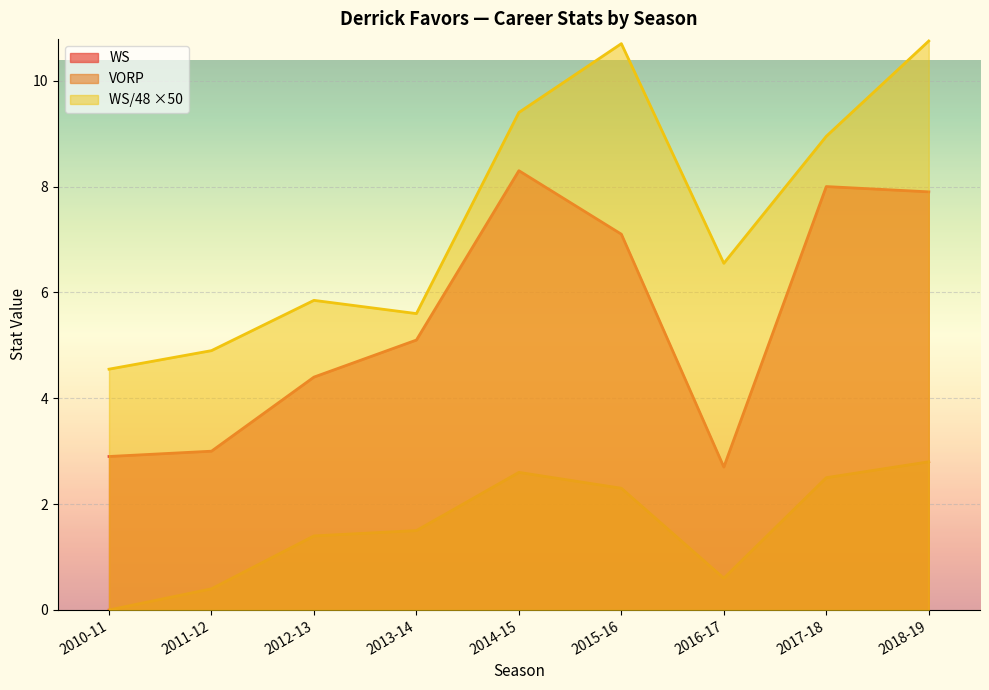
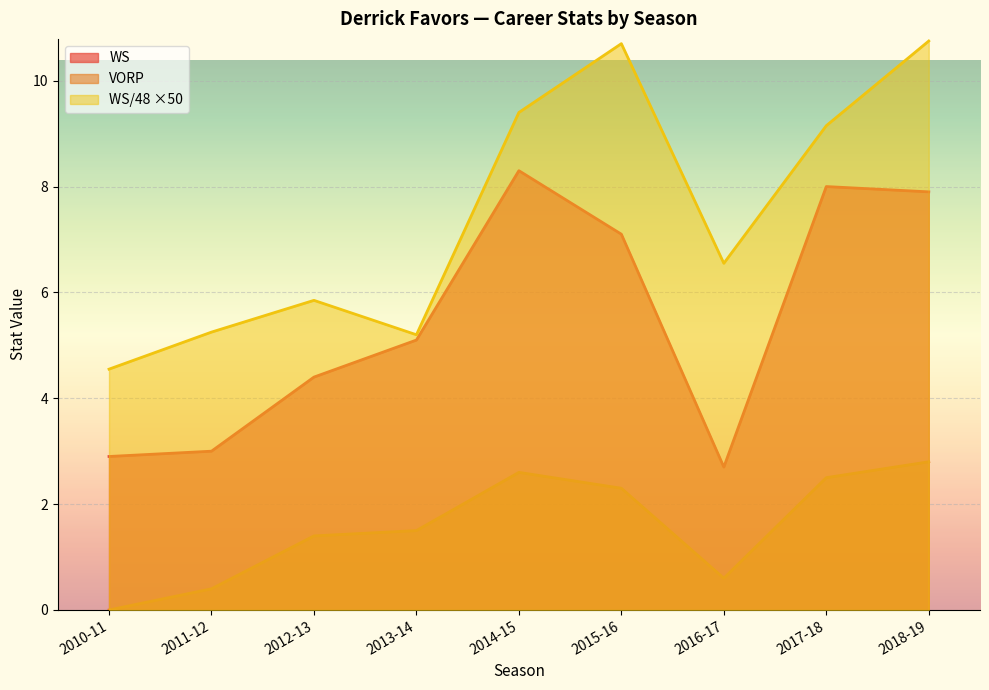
  {
    "WS/48 ×50": {
      "2010-11": 4.6,
-     "2011-12": 4.9,
+     "2011-12": 5.3,
      "2012-13": 5.9,
-     "2013-14": 5.6,
+     "2013-14": 5.2,
      "2014-15": 9.4,
      "2015-16": 10.7,
      "2016-17": 6.6,
-     "2017-18": 9.0,
+     "2017-18": 9.2,
      "2018-19": 10.8
    }
  }
